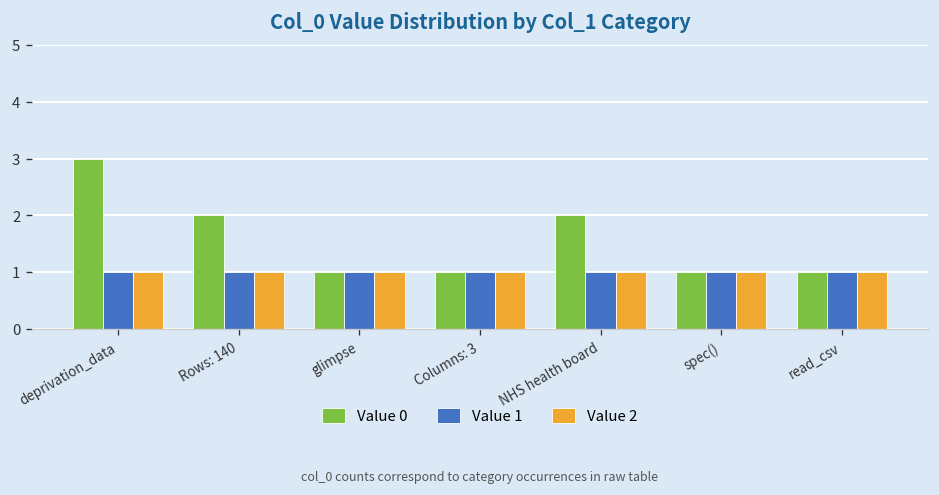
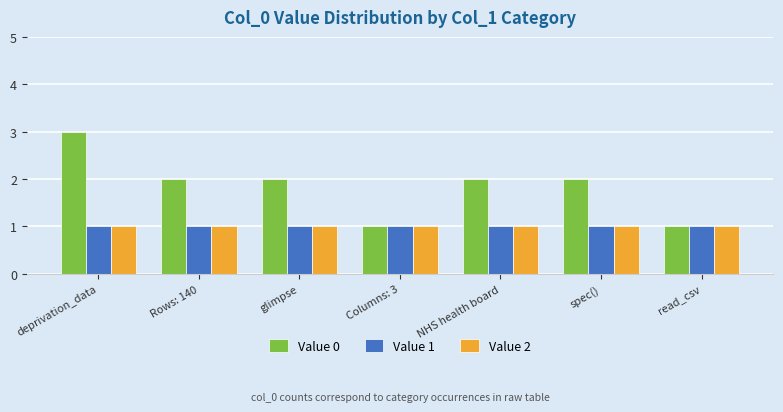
  {
    "Value 0": {
      "deprivation_data": 3,
      "Rows: 140": 2,
-     "glimpse": 1,
+     "glimpse": 2,
      "Columns: 3": 1,
      "NHS health board": 2,
-     "spec()": 1,
+     "spec()": 2,
      "read_csv": 1
    },
    "Value 1": {
      "deprivation_data": 1,
      "Rows: 140": 1,
      "glimpse": 1,
      "Columns: 3": 1,
      "NHS health board": 1,
      "spec()": 1,
      "read_csv": 1
    },
    "Value 2": {
      "deprivation_data": 1,
      "Rows: 140": 1,
      "glimpse": 1,
      "Columns: 3": 1,
      "NHS health board": 1,
      "spec()": 1,
      "read_csv": 1
    }
  }
